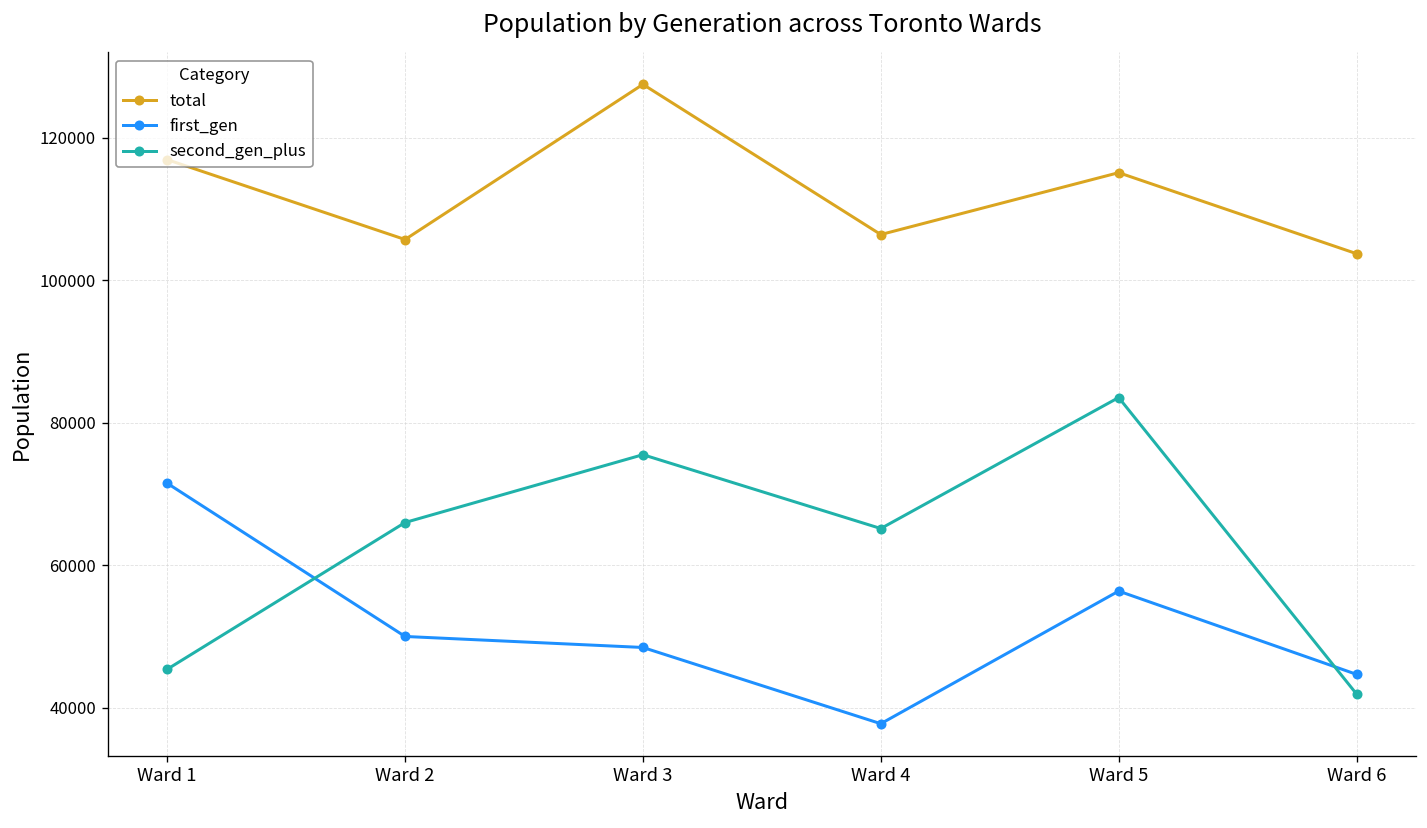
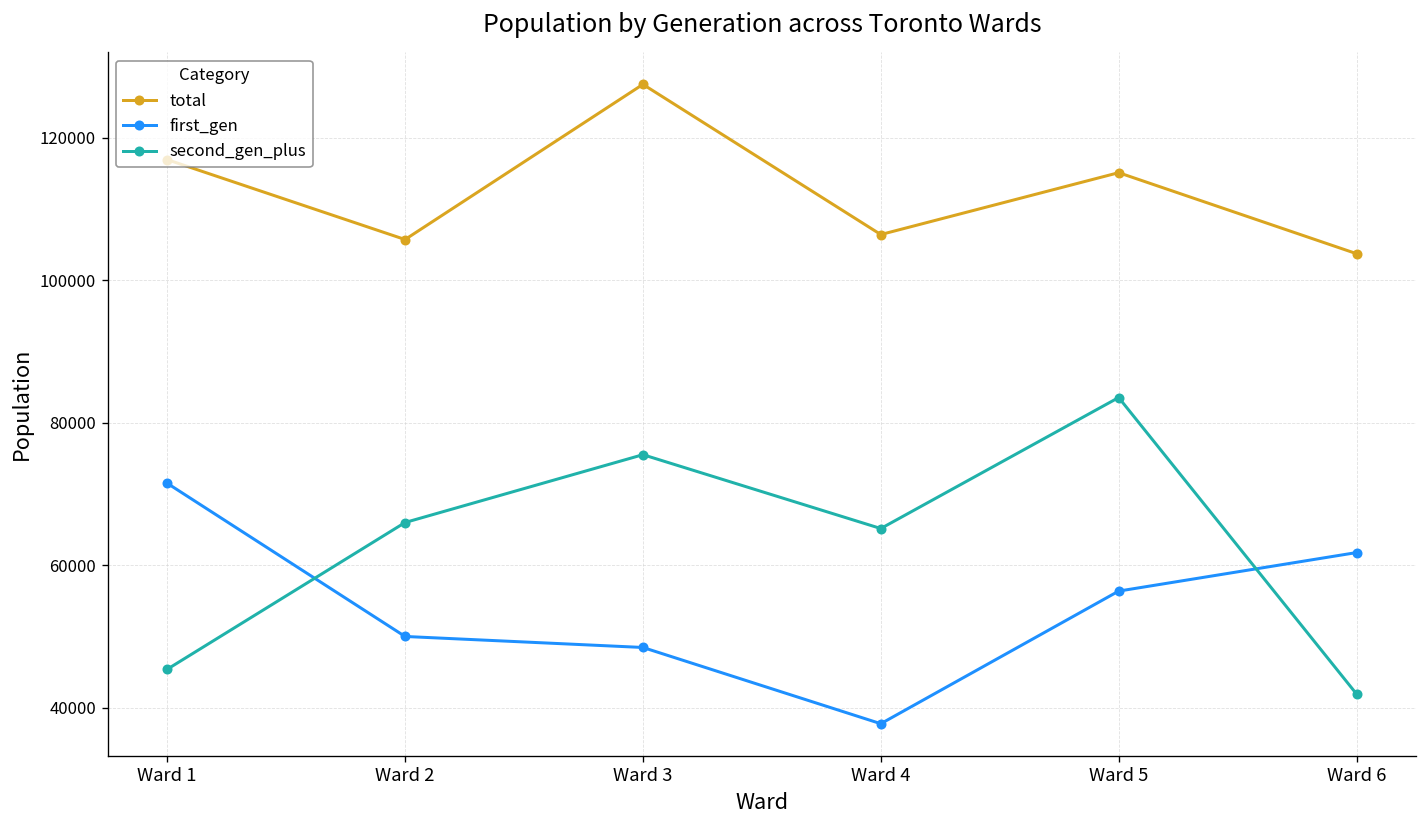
  {
    "total": {
      "Ward 2": 106000,
      "Ward 3": 128000,
      "Ward 4": 106000,
      "Ward 5": 115000,
      "Ward 6": 104000
    },
    "first_gen": {
      "Ward 1": 72000,
      "Ward 2": 50000,
      "Ward 3": 48000,
      "Ward 4": 38000,
      "Ward 5": 56000,
-     "Ward 6": 45000
+     "Ward 6": 62000
    },
    "second_gen_plus": {
      "Ward 1": 45000,
      "Ward 2": 66000,
      "Ward 3": 76000,
      "Ward 4": 65000,
      "Ward 5": 84000,
      "Ward 6": 42000
    }
  }
